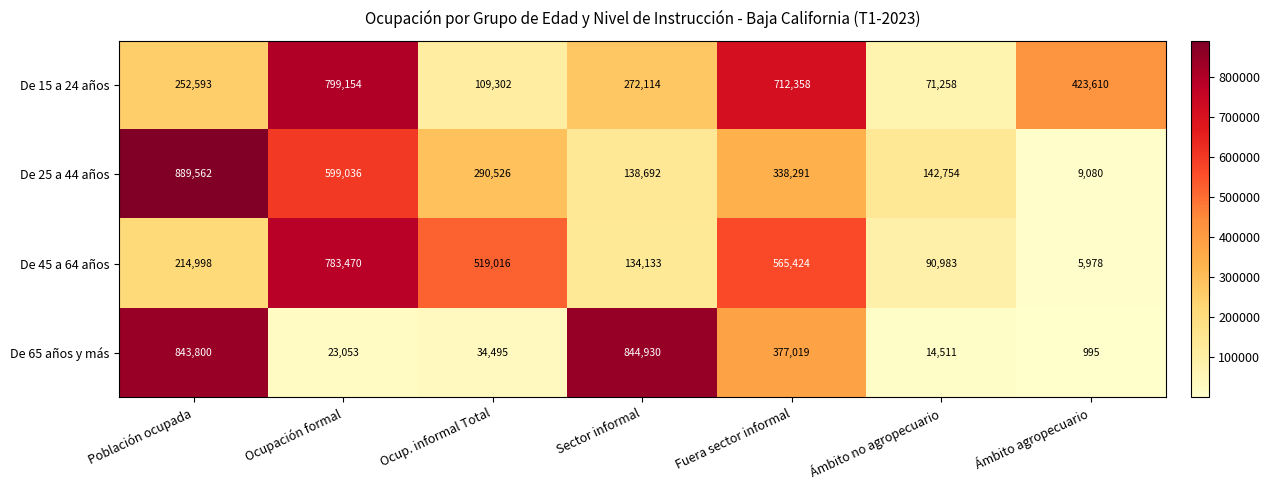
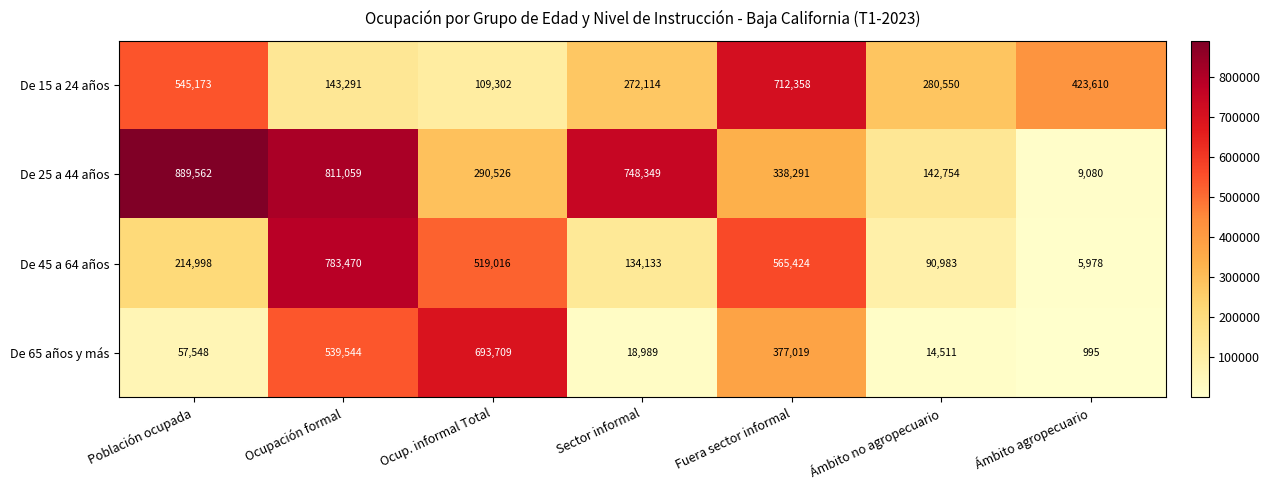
  {
    "De 15 a 24 años": {
-     "Población ocupada": "252,593",
-     "Ocupación formal": "799,154",
+     "Población ocupada": "545,173",
+     "Ocupación formal": "143,291",
      "Ocup. informal Total": "109,302",
      "Sector informal": "272,114",
      "Fuera sector informal": "712,358",
-     "Ámbito no agropecuario": "71,258",
+     "Ámbito no agropecuario": "280,550",
      "Ámbito agropecuario": "423,610"
    },
    "De 25 a 44 años": {
      "Población ocupada": "889,562",
-     "Ocupación formal": "599,036",
+     "Ocupación formal": "811,059",
      "Ocup. informal Total": "290,526",
-     "Sector informal": "138,692",
+     "Sector informal": "748,349",
      "Fuera sector informal": "338,291",
      "Ámbito no agropecuario": "142,754",
      "Ámbito agropecuario": "9,080"
    },
    "De 45 a 64 años": {
      "Población ocupada": "214,998",
      "Ocupación formal": "783,470",
      "Ocup. informal Total": "519,016",
      "Sector informal": "134,133",
      "Fuera sector informal": "565,424",
      "Ámbito no agropecuario": "90,983",
      "Ámbito agropecuario": "5,978"
    },
    "De 65 años y más": {
-     "Población ocupada": "843,800",
-     "Ocupación formal": "23,053",
-     "Ocup. informal Total": "34,495",
-     "Sector informal": "844,930",
+     "Población ocupada": "57,548",
+     "Ocupación formal": "539,544",
+     "Ocup. informal Total": "693,709",
+     "Sector informal": "18,989",
      "Fuera sector informal": "377,019",
      "Ámbito no agropecuario": "14,511",
      "Ámbito agropecuario": "995"
    }
  }
